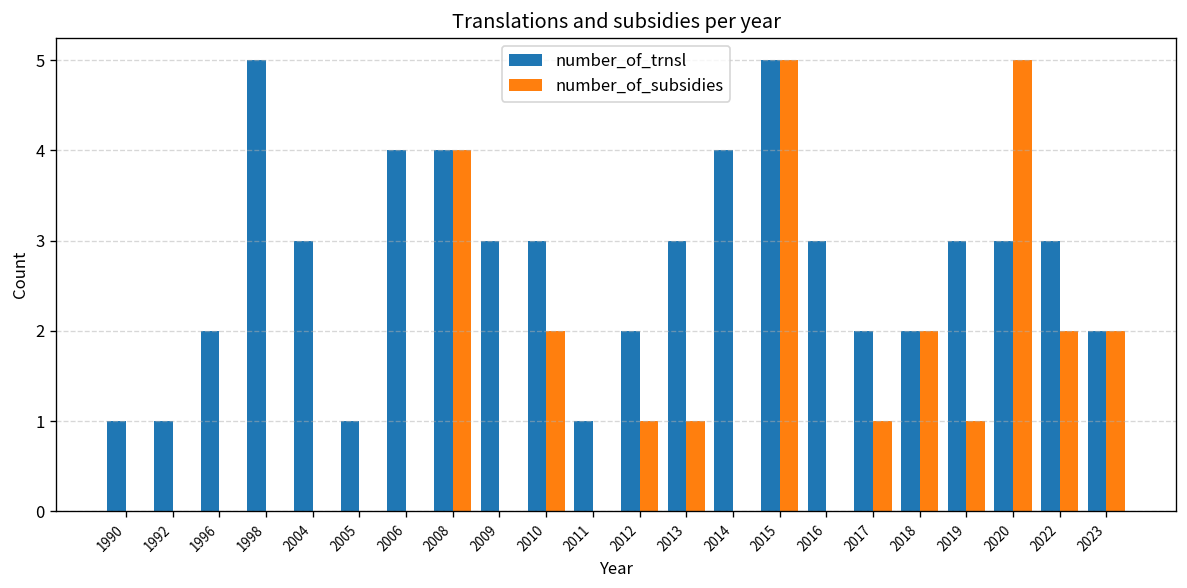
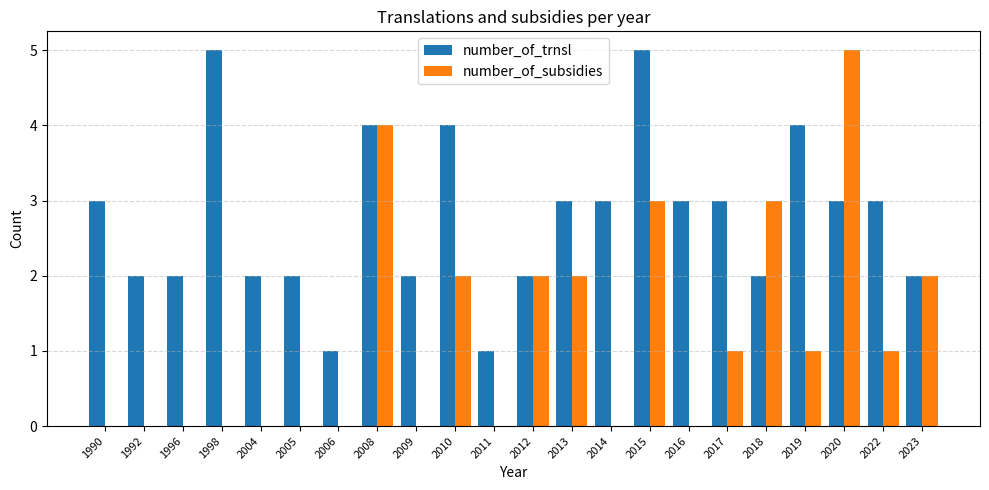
  {
    "number_of_trnsl": {
-     "1990": 1,
-     "1992": 1,
+     "1990": 3,
+     "1992": 2,
      "1996": 2,
      "1998": 5,
-     "2004": 3,
-     "2005": 1,
-     "2006": 4,
+     "2004": 2,
+     "2005": 2,
+     "2006": 1,
      "2008": 4,
-     "2009": 3,
-     "2010": 3,
+     "2009": 2,
+     "2010": 4,
      "2011": 1,
      "2012": 2,
      "2013": 3,
-     "2014": 4,
+     "2014": 3,
      "2015": 5,
      "2016": 3,
-     "2017": 2,
+     "2017": 3,
      "2018": 2,
-     "2019": 3,
+     "2019": 4,
      "2020": 3,
      "2022": 3,
      "2023": 2
    },
    "number_of_subsidies": {
      "1990": 0,
      "1992": 0,
      "1996": 0,
      "1998": 0,
      "2004": 0,
      "2005": 0,
      "2006": 0,
      "2008": 4,
      "2009": 0,
      "2010": 2,
      "2011": 0,
-     "2012": 1,
-     "2013": 1,
+     "2012": 2,
+     "2013": 2,
      "2014": 0,
-     "2015": 5,
+     "2015": 3,
      "2016": 0,
      "2017": 1,
-     "2018": 2,
+     "2018": 3,
      "2019": 1,
      "2020": 5,
-     "2022": 2,
+     "2022": 1,
      "2023": 2
    }
  }
